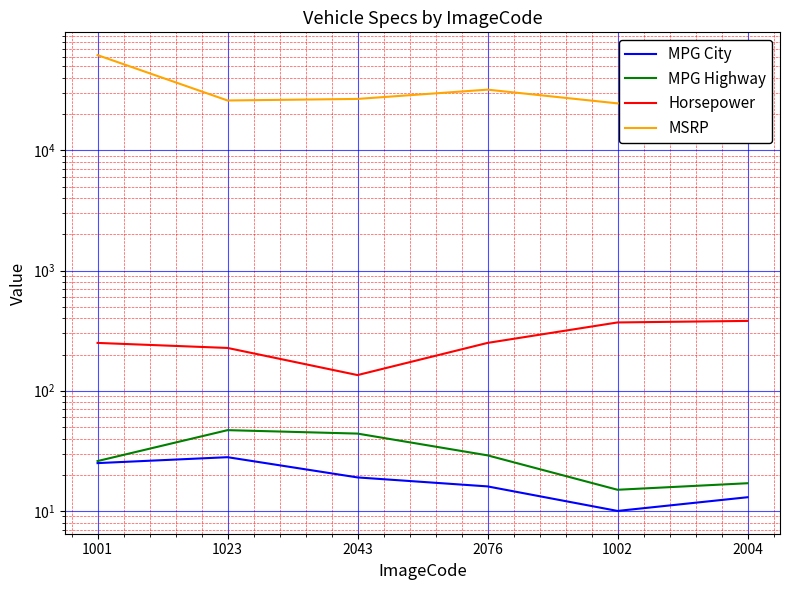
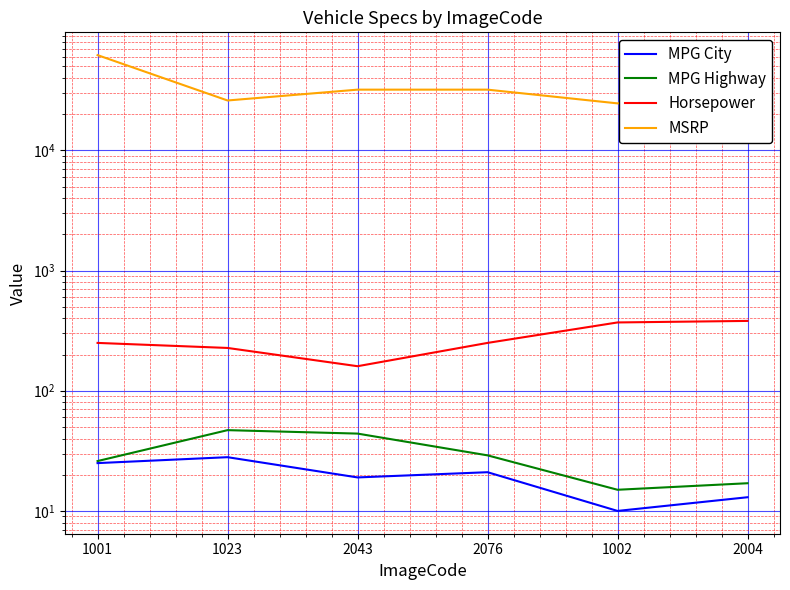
  {
    "MPG City": {
      "1023": 28,
      "2043": 19,
-     "2076": 16,
+     "2076": 21,
      "1002": 10,
      "2004": 13
    },
    "MPG Highway": {
      "1023": 47,
      "2043": 44,
      "2076": 29,
      "1002": 15,
      "2004": 17
    },
    "Horsepower": {
      "1001": 250,
      "1023": 230,
-     "2043": 140,
+     "2043": 160,
      "2076": 250,
      "1002": 370,
      "2004": 380
    },
    "MSRP": {
      "1001": 60000,
      "1023": 26000,
-     "2043": 27000,
+     "2043": 32000,
      "2076": 32000,
      "1002": 25000
    }
  }
